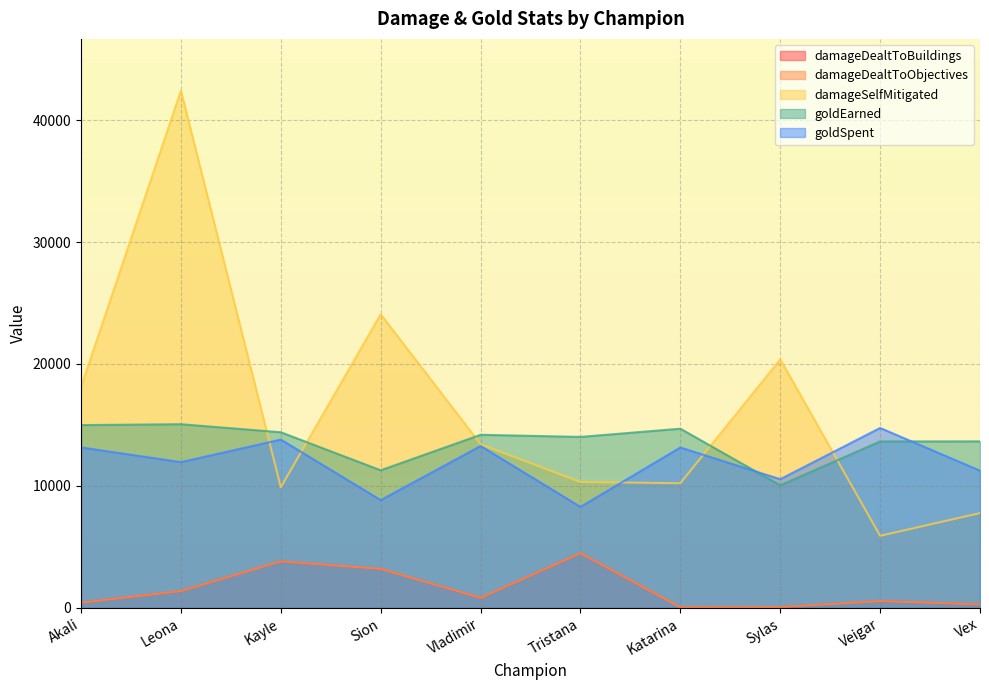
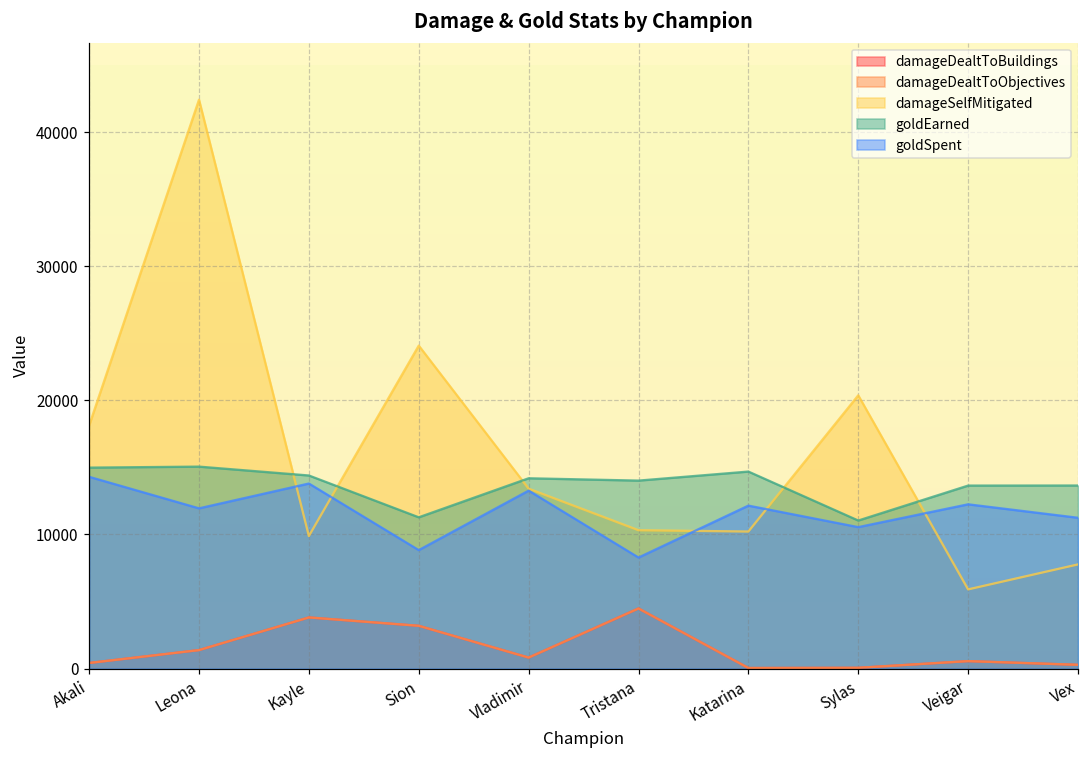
  {
    "goldEarned": {
      "Akali": 15000,
      "Leona": 15100,
      "Kayle": 14400,
      "Sion": 11300,
      "Vladimir": 14200,
      "Tristana": 14000,
      "Katarina": 14700,
-     "Sylas": 10100,
+     "Sylas": 11000,
      "Veigar": 13600,
      "Vex": 13700
    },
    "goldSpent": {
-     "Akali": 13200,
+     "Akali": 14300,
      "Leona": 12000,
      "Kayle": 13800,
      "Sion": 8800,
      "Tristana": 8300,
-     "Katarina": 13200,
+     "Katarina": 12200,
      "Sylas": 10600,
-     "Veigar": 14800,
+     "Veigar": 12300,
      "Vex": 11200
    }
  }
